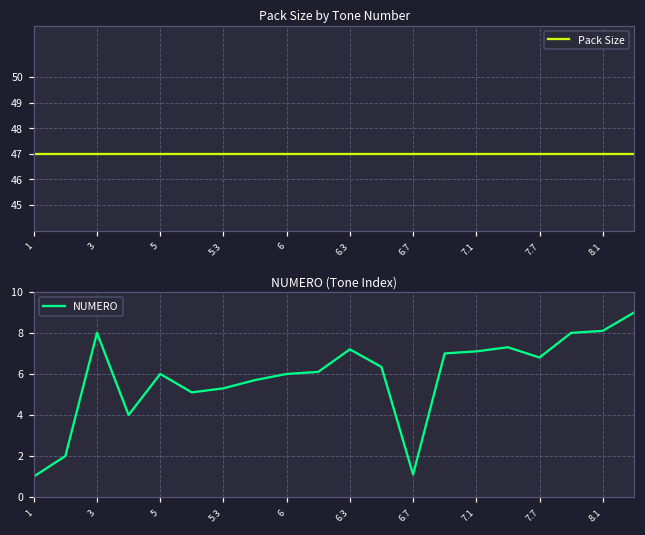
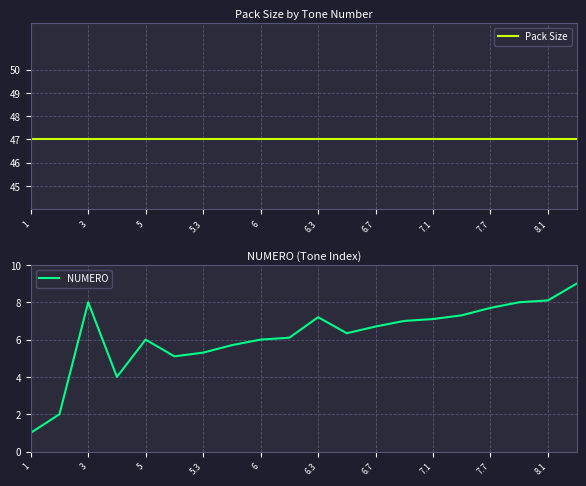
  {
    "Pack Size by Tone Number": {
      "1": 47.0,
      "3": 47.0,
      "5": 47.0,
      "5.3": 47.0,
      "6": 47.0,
      "6.3": 47.0,
      "6.7": 47.0,
      "7.1": 47.0,
      "7.7": 47.0,
      "8.1": 47.0
    },
    "NUMERO (Tone Index)": {
      "1": 1.0,
      "3": 8.0,
      "5": 6.0,
      "5.3": 5.3,
      "6": 6.0,
      "6.3": 7.2,
-     "6.7": 1.1,
+     "6.7": 6.7,
      "7.1": 7.1,
-     "7.7": 6.8,
+     "7.7": 7.7,
      "8.1": 8.1
    }
  }
